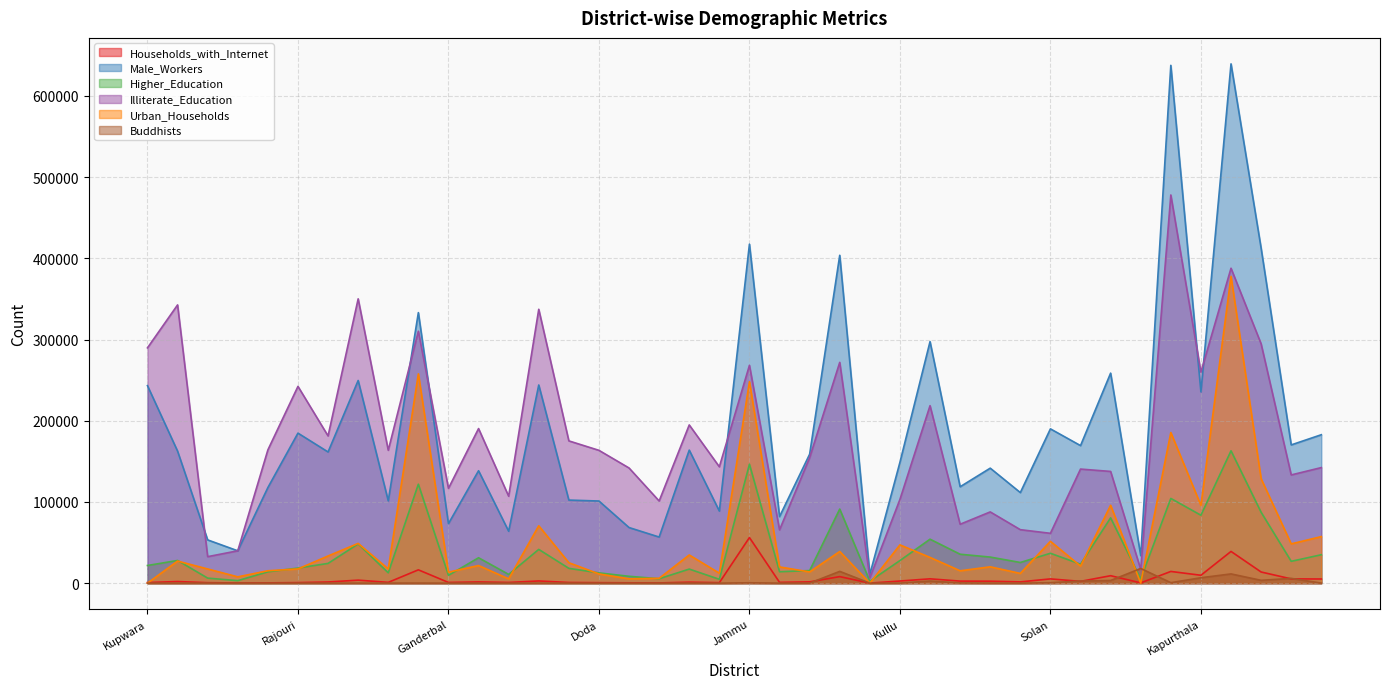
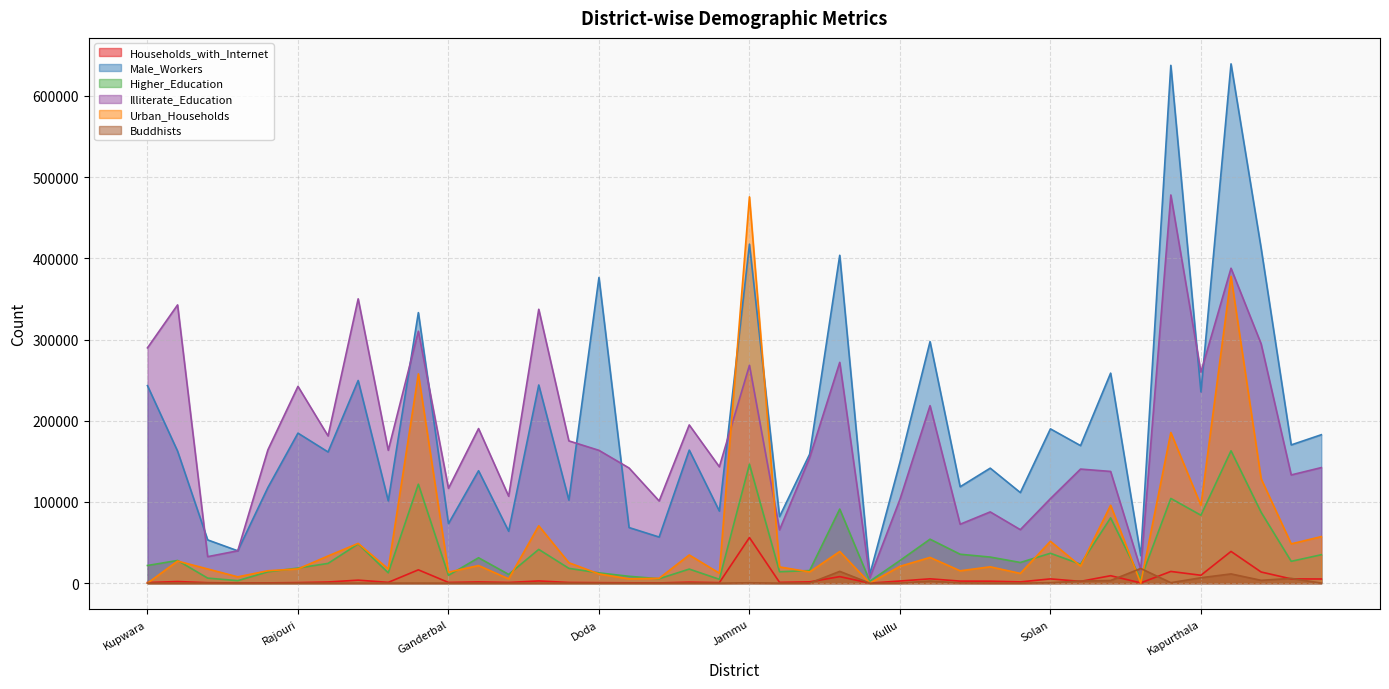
  {
    "Households_with_Internet": {
      "Jammu": 60000,
      "Solan": 10000
    },
    "Male_Workers": {
      "Kupwara": 240000,
      "Rajouri": 180000,
      "Ganderbal": 70000,
-     "Doda": 100000,
+     "Doda": 380000,
      "Jammu": 420000,
      "Kullu": 150000,
      "Solan": 190000,
      "Kapurthala": 240000
    },
    "Higher_Education": {
      "Kupwara": 20000,
      "Ganderbal": 10000,
      "Jammu": 150000,
      "Kullu": 30000,
      "Solan": 40000,
      "Kapurthala": 80000
    },
    "Illiterate_Education": {
      "Kupwara": 290000,
      "Rajouri": 240000,
      "Ganderbal": 120000,
      "Doda": 160000,
      "Jammu": 270000,
      "Kullu": 100000,
-     "Solan": 60000,
+     "Solan": 100000,
      "Kapurthala": 260000
    },
    "Urban_Households": {
      "Ganderbal": 10000,
-     "Jammu": 250000,
-     "Kullu": 50000,
+     "Jammu": 480000,
+     "Kullu": 20000,
      "Solan": 50000,
      "Kapurthala": 100000
    },
    "Buddhists": {
      "Jammu": 0,
      "Solan": 0
    }
  }
